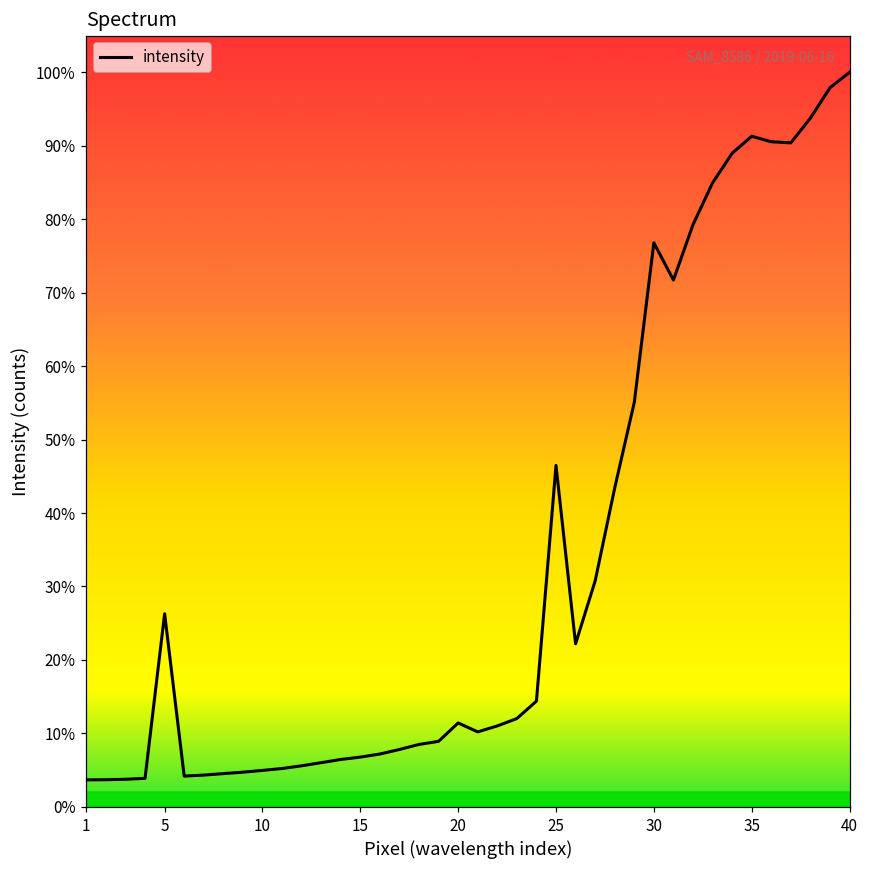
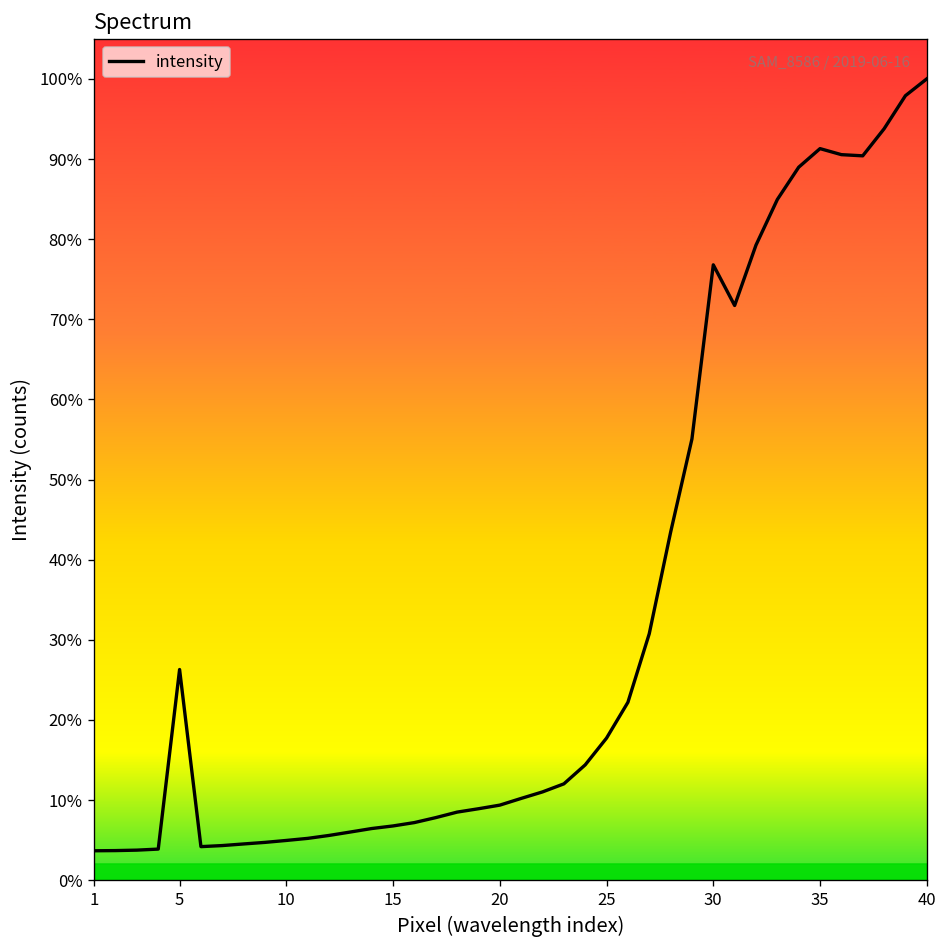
  {
    "1": "4%",
    "5": "26%",
    "10": "5%",
    "15": "7%",
-   "20": "11%",
-   "25": "46%",
+   "20": "9%",
+   "25": "18%",
    "30": "77%",
    "35": "91%"
  }
